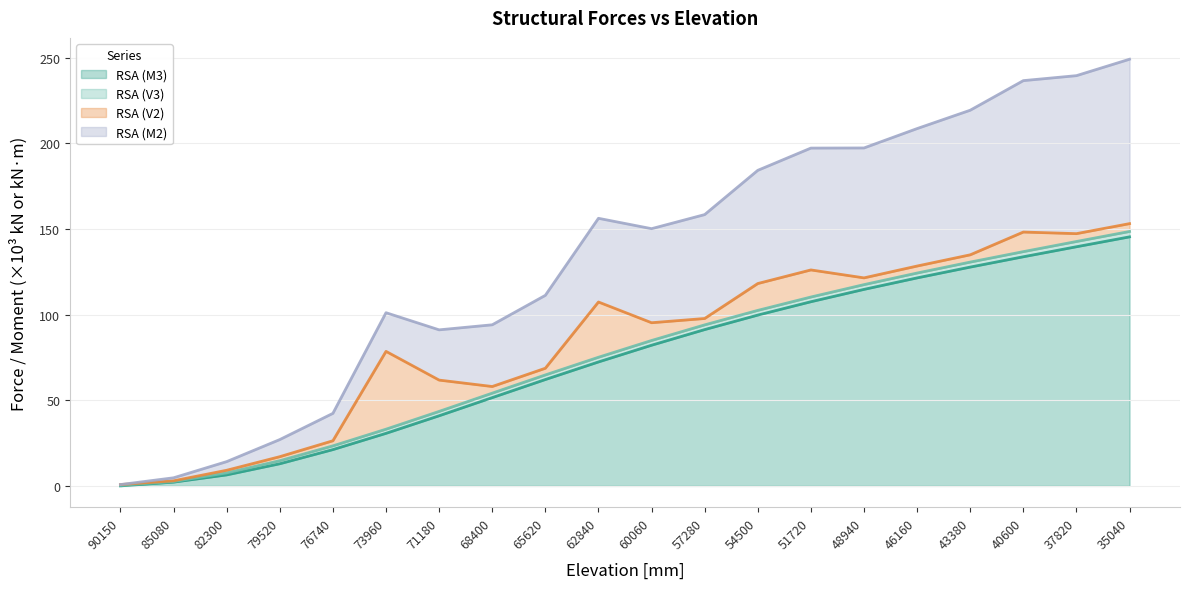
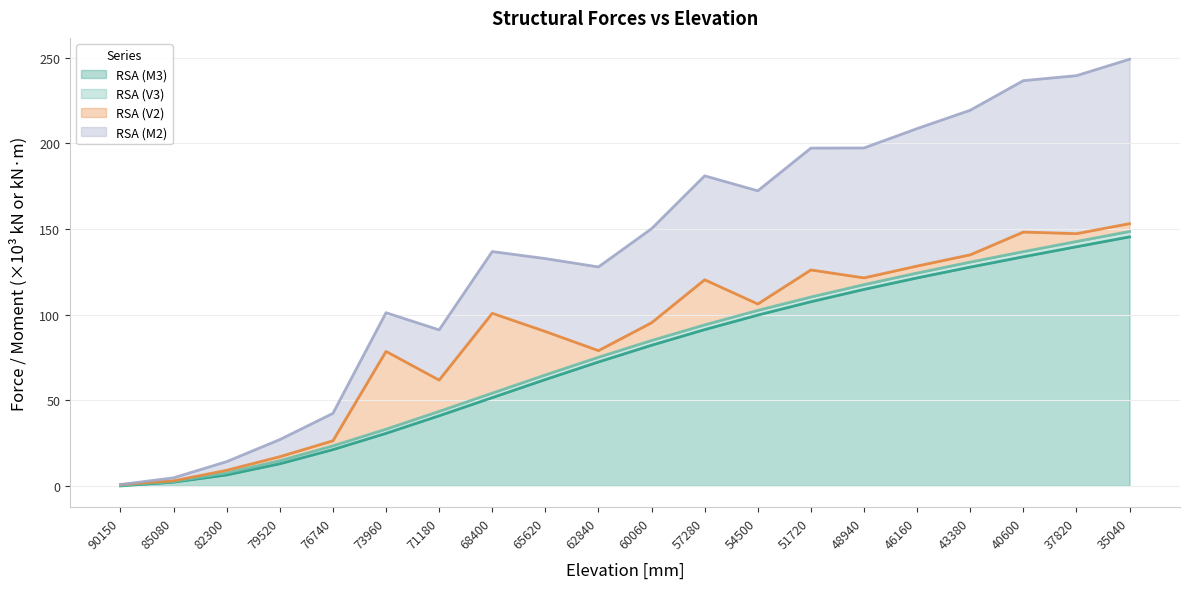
  {
    "RSA (V2)": {
      "82300": 2,
      "79520": 2,
      "76740": 3,
      "73960": 45,
      "71180": 18,
-     "68400": 4,
-     "65620": 4,
-     "62840": 32,
+     "68400": 47,
+     "65620": 25,
+     "62840": 4,
      "60060": 10,
-     "57280": 4,
-     "54500": 16,
+     "57280": 26,
+     "54500": 4,
      "51720": 16,
      "48940": 4,
      "46160": 4,
      "43380": 4,
      "40600": 11,
      "37820": 5,
      "35040": 5
    }
  }
